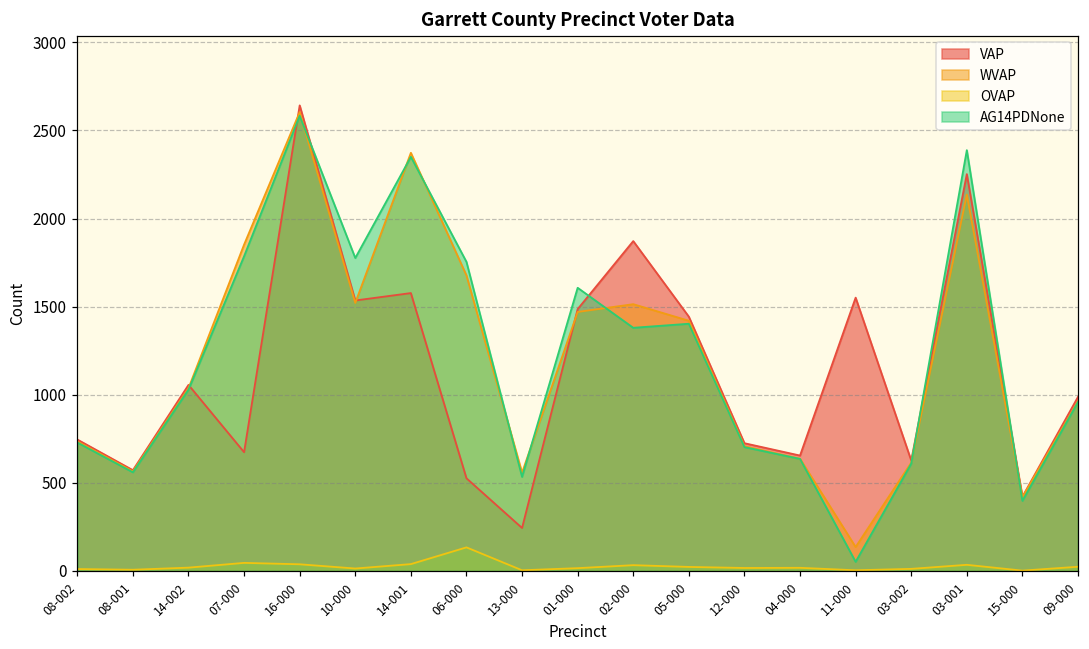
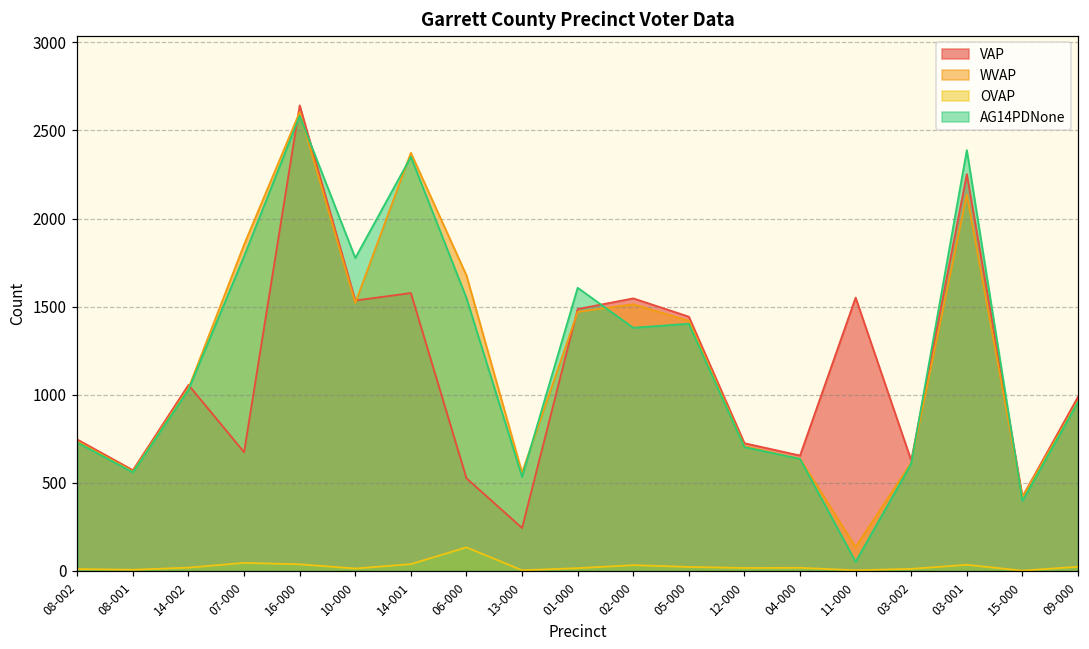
  {
    "VAP": {
      "14-002": 1060,
      "07-000": 670,
      "16-000": 2640,
      "14-001": 1580,
      "06-000": 530,
      "13-000": 240,
      "01-000": 1490,
-     "02-000": 1870,
+     "02-000": 1550,
      "05-000": 1440,
      "12-000": 730,
      "04-000": 660,
      "11-000": 1550,
      "03-001": 2250,
      "09-000": 990
    },
    "AG14PDNone": {
      "07-000": 1790,
      "16-000": 2580,
      "10-000": 1780,
      "14-001": 2350,
-     "06-000": 1750,
+     "06-000": 1550,
      "13-000": 530,
      "01-000": 1610,
      "02-000": 1380,
      "05-000": 1400,
      "11-000": 50,
      "03-001": 2390,
      "15-000": 400
    }
  }
